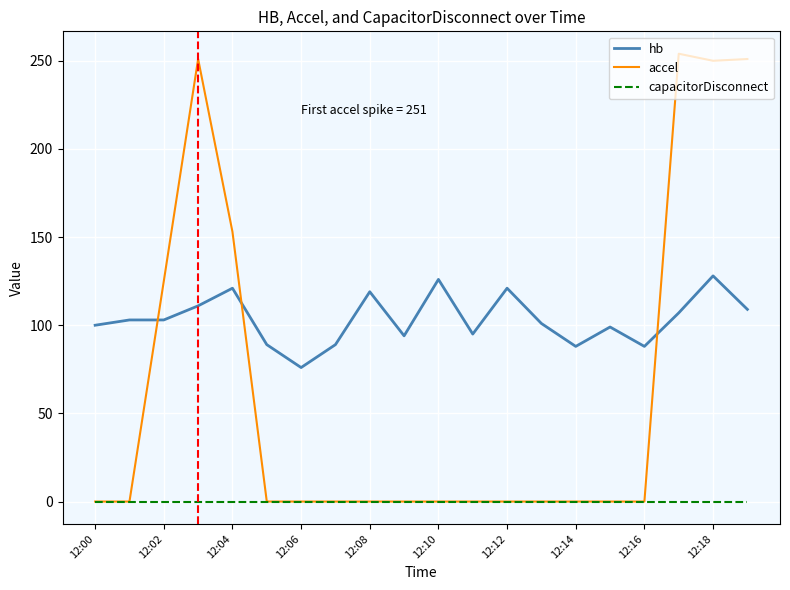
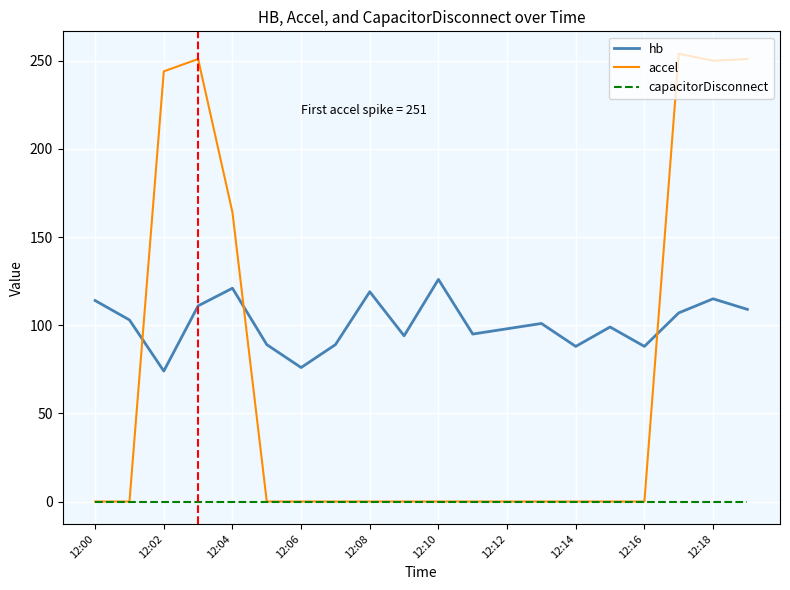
  {
    "hb": {
-     "12:00": 100,
-     "12:02": 103,
+     "12:00": 114,
+     "12:02": 74,
      "12:04": 121,
      "12:06": 76,
      "12:08": 119,
      "12:10": 126,
-     "12:12": 121,
+     "12:12": 98,
      "12:14": 88,
      "12:16": 88,
-     "12:18": 128
+     "12:18": 115
    },
    "accel": {
-     "12:02": 125,
-     "12:04": 153
+     "12:02": 244,
+     "12:04": 164
    },
    "capacitorDisconnect": {
      "12:02": 0,
      "12:04": 0,
      "12:18": 0
    }
  }
